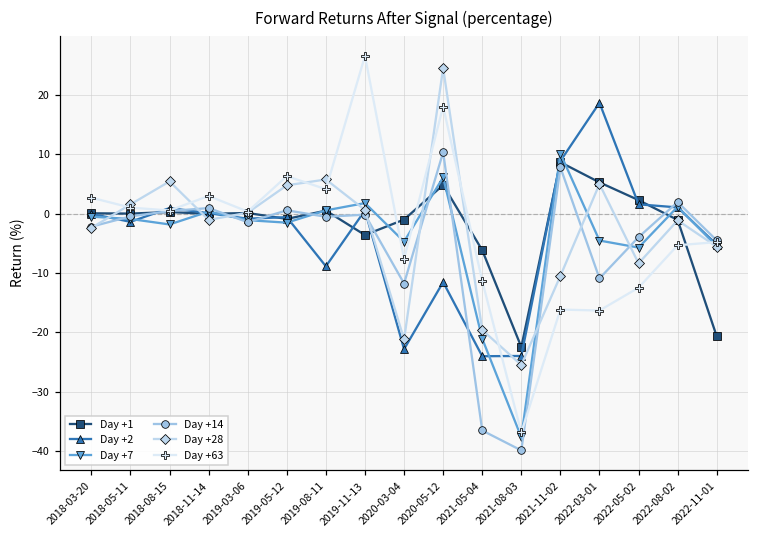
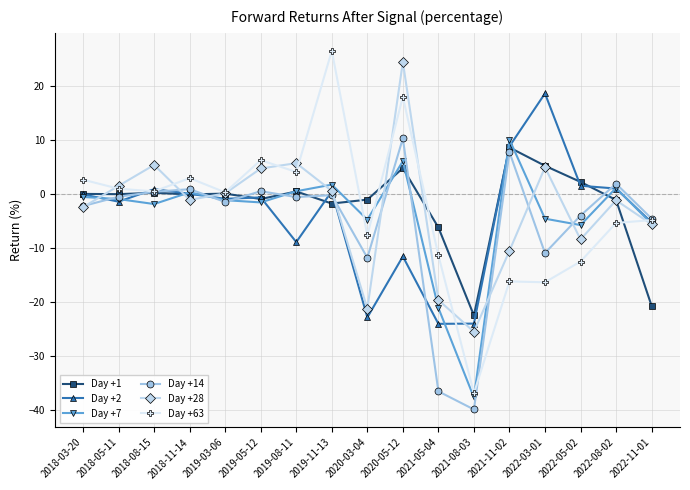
  {
    "Day +1": {
-     "2019-11-13": -4,
+     "2019-11-13": -2,
      "2020-03-04": -1,
      "2020-05-12": 5,
      "2021-05-04": -6,
      "2021-08-03": -22,
      "2022-05-02": 2,
      "2022-11-01": -21
    },
    "Day +2": {
      "2018-05-11": -1,
      "2019-08-11": -9,
      "2020-03-04": -23,
      "2020-05-12": -12,
      "2021-05-04": -24,
      "2021-08-03": -24,
      "2022-03-01": 19,
      "2022-05-02": 2
    },
    "Day +7": {
      "2018-03-20": -1,
      "2018-08-15": -2,
      "2019-05-12": -2,
      "2019-11-13": 2,
      "2020-03-04": -5,
      "2020-05-12": 6,
      "2021-05-04": -21,
      "2021-08-03": -38,
      "2021-11-02": 10,
      "2022-03-01": -5,
      "2022-05-02": -6
    }
  }
